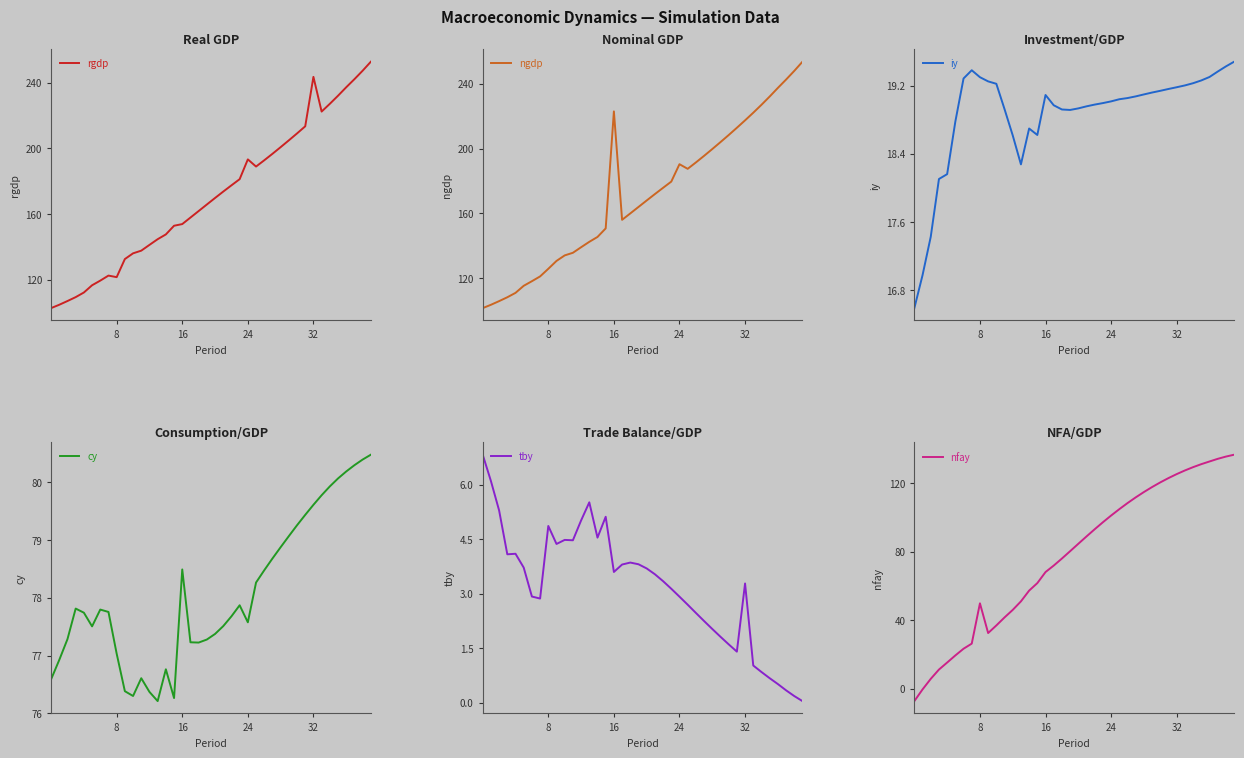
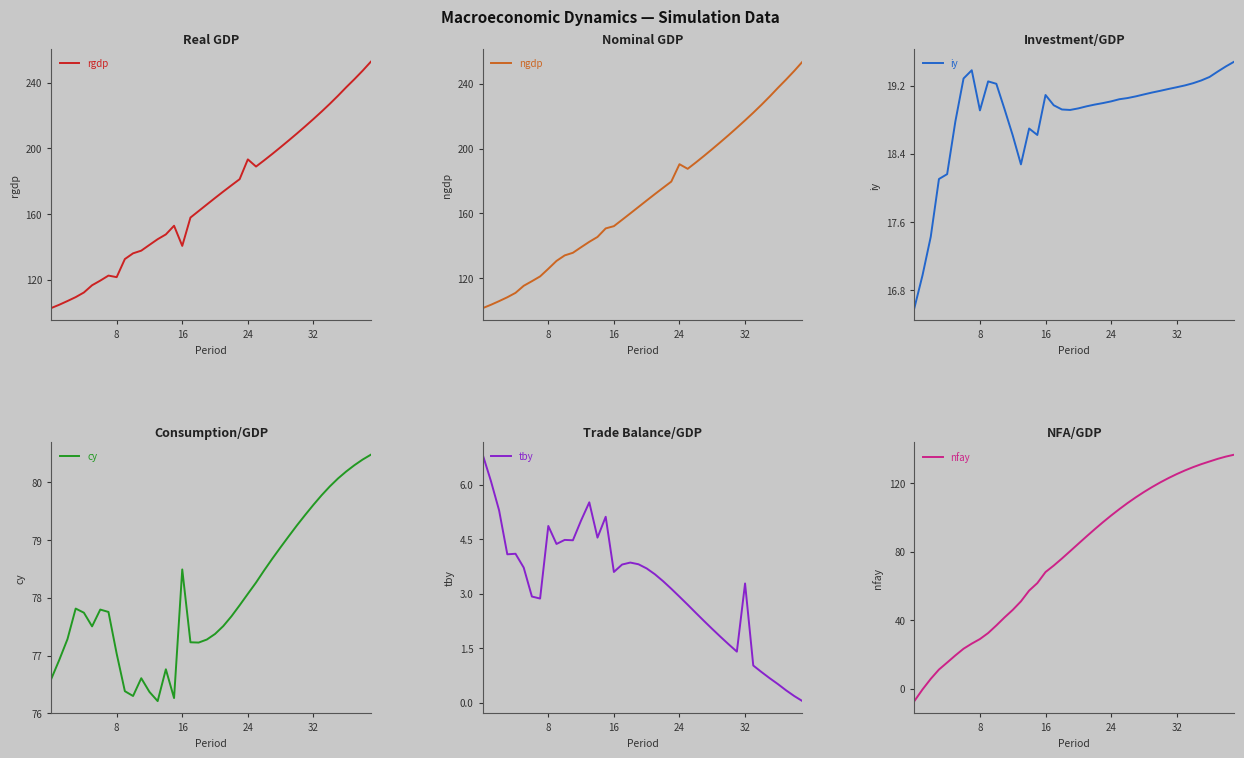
  {
    "Real GDP": {
      "8": 122,
-     "16": 154,
+     "16": 141,
      "24": 193,
-     "32": 243
+     "32": 218
    },
    "Nominal GDP": {
      "8": 126,
-     "16": 223,
+     "16": 152,
      "24": 190,
      "32": 217
    },
    "Investment/GDP": {
-     "8": 19.3,
+     "8": 18.9,
      "16": 19.1,
      "24": 19.0,
      "32": 19.2
    },
    "Consumption/GDP": {
      "8": 77.0,
      "16": 78.5,
-     "24": 77.6,
+     "24": 78.1,
      "32": 79.6
    },
    "Trade Balance/GDP": {
      "8": 4.9,
      "16": 3.6,
      "24": 2.9,
      "32": 3.3
    },
    "NFA/GDP": {
-     "8": 50,
+     "8": 29,
      "16": 68,
      "24": 101,
      "32": 125
    }
  }
